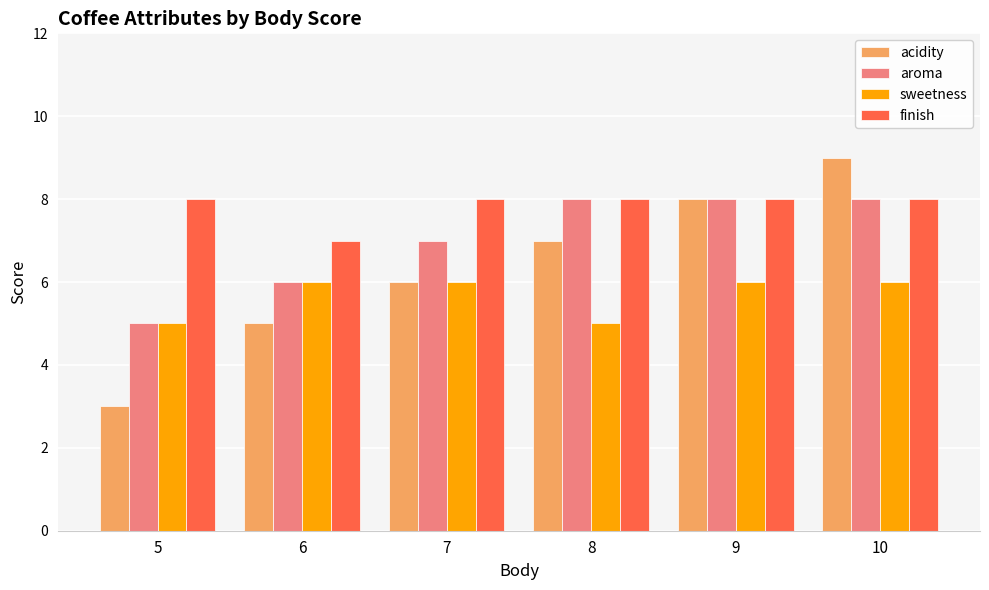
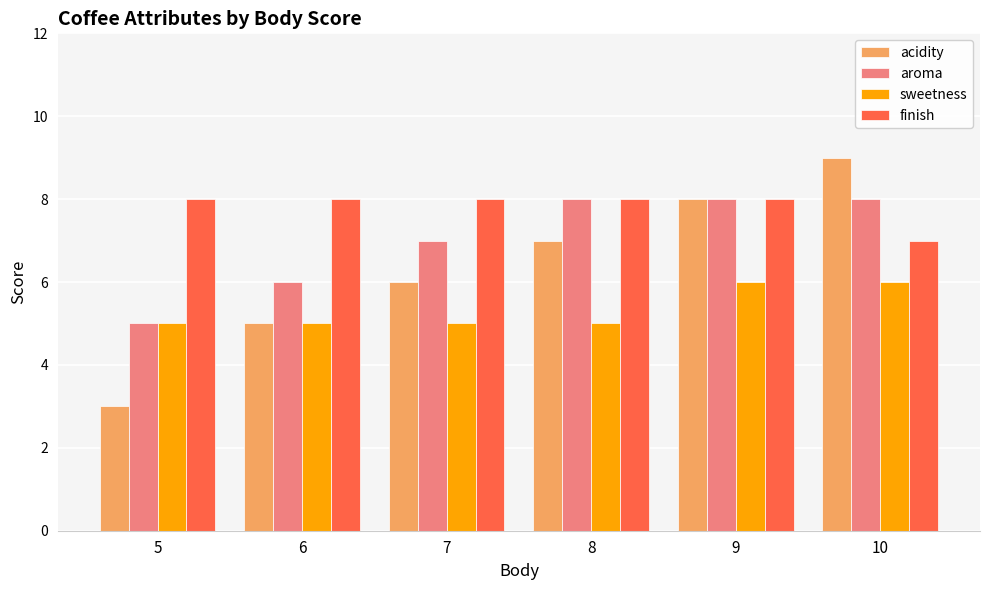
  {
    "sweetness": {
      "5": 5,
-     "6": 6,
-     "7": 6,
+     "6": 5,
+     "7": 5,
      "8": 5,
      "9": 6,
      "10": 6
    },
    "finish": {
      "5": 8,
-     "6": 7,
+     "6": 8,
      "7": 8,
      "8": 8,
      "9": 8,
-     "10": 8
+     "10": 7
    }
  }
